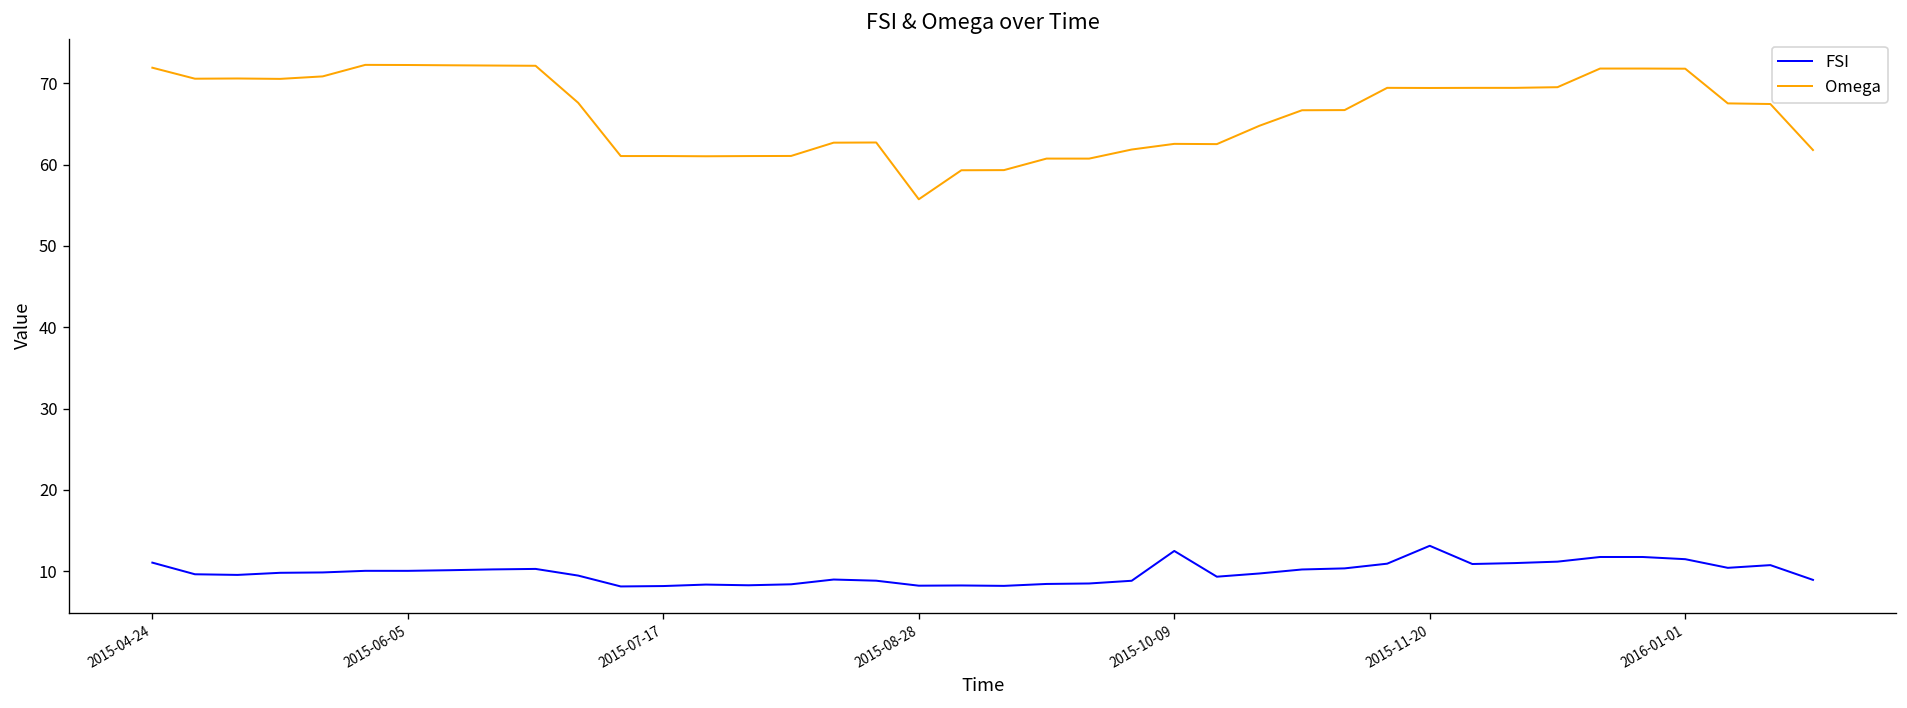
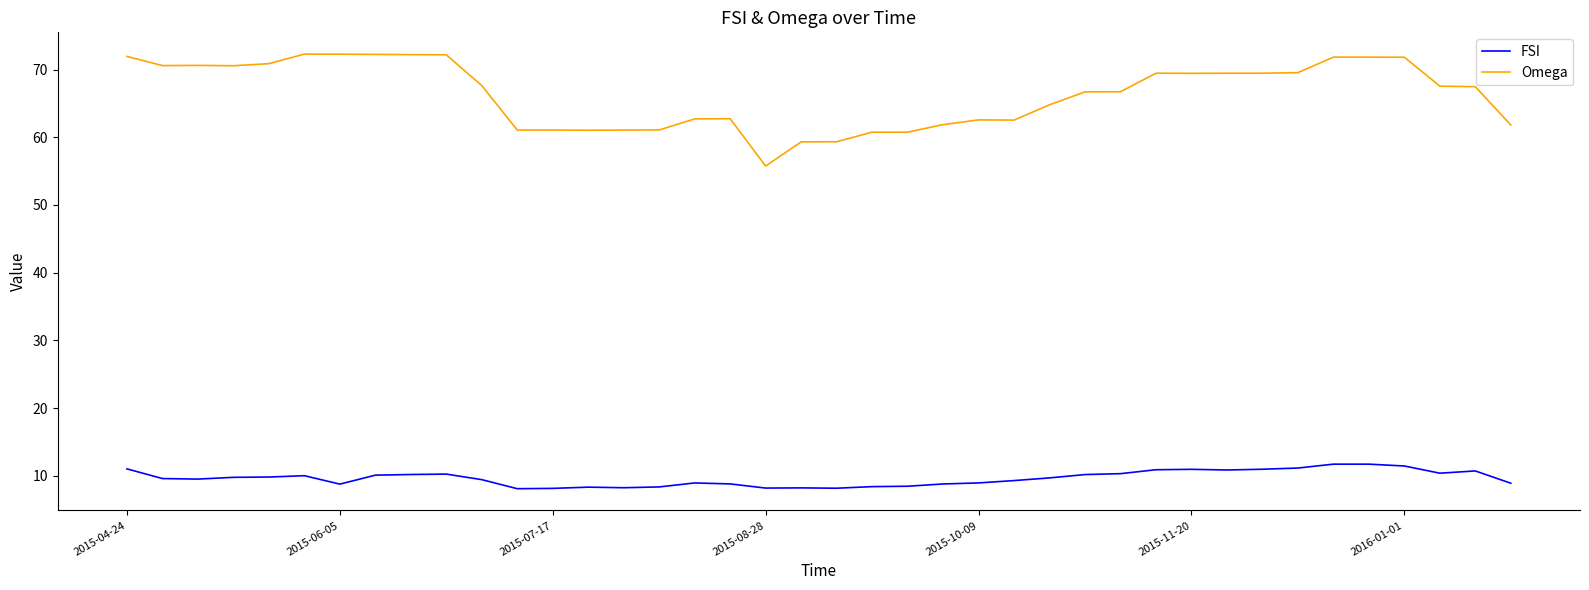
  {
    "FSI": {
      "2015-04-24": 11,
-     "2015-06-05": 10,
+     "2015-06-05": 9,
      "2015-07-17": 8,
      "2015-08-28": 8,
-     "2015-10-09": 12,
-     "2015-11-20": 13,
+     "2015-10-09": 9,
+     "2015-11-20": 11,
      "2016-01-01": 11
    },
    "Omega": {
      "2015-04-24": 72,
      "2015-06-05": 72,
      "2015-07-17": 61,
      "2015-08-28": 56,
      "2015-10-09": 63,
      "2015-11-20": 69,
      "2016-01-01": 72
    }
  }
